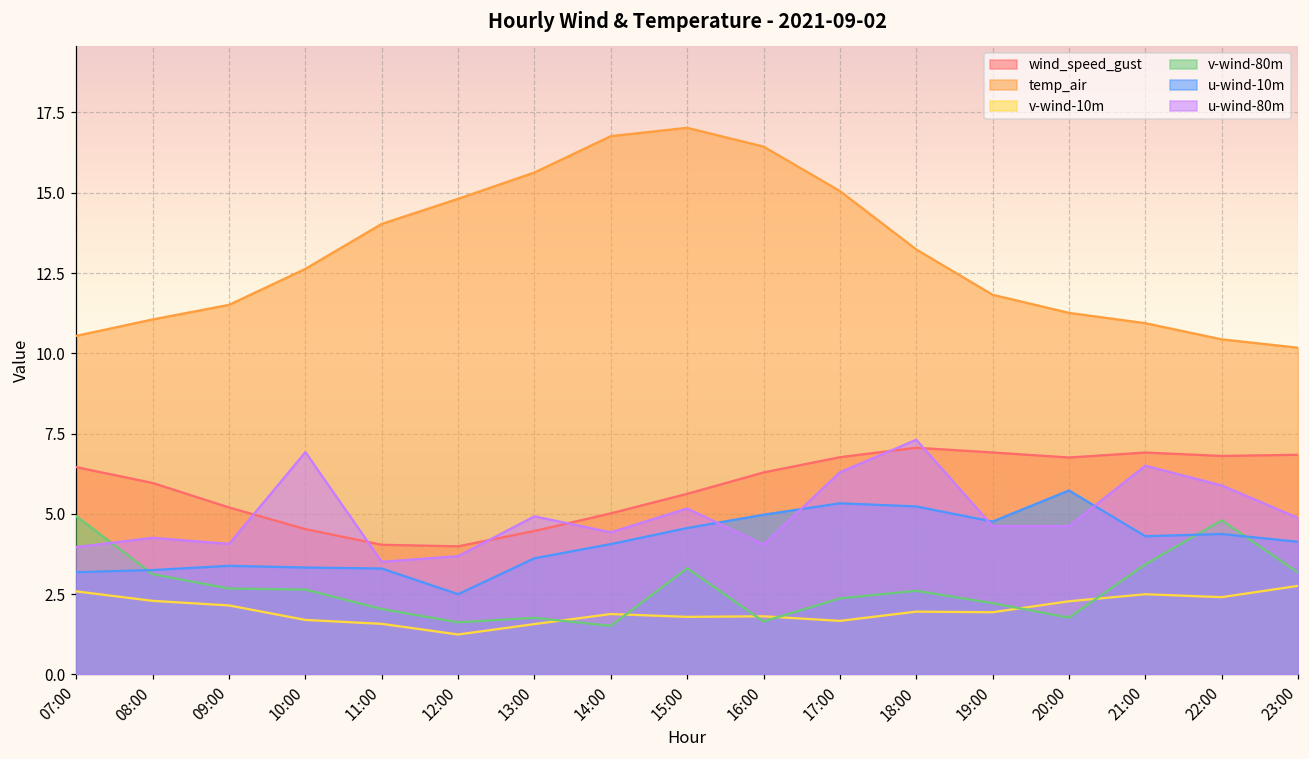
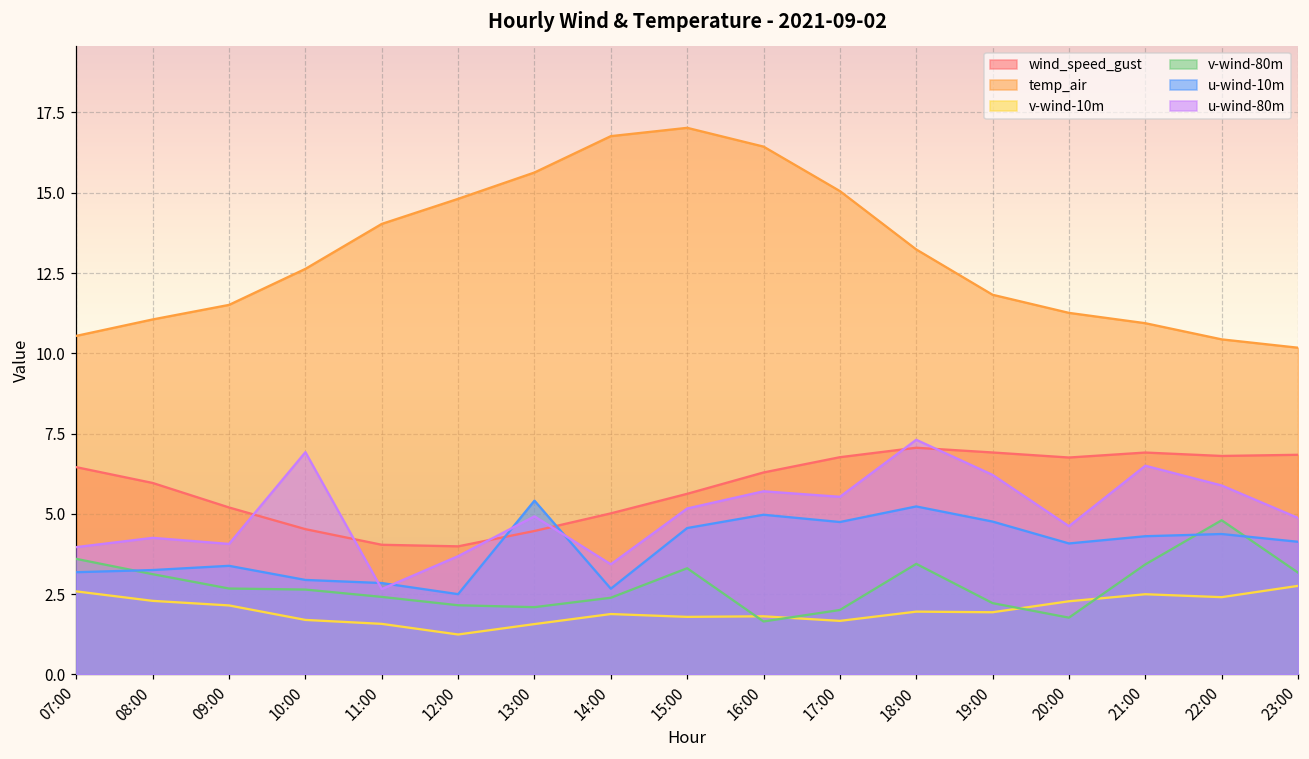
  {
    "v-wind-80m": {
-     "07:00": 4.9,
+     "07:00": 3.6,
      "08:00": 3.1,
      "09:00": 2.7,
      "10:00": 2.6,
-     "11:00": 2.0,
-     "12:00": 1.6,
-     "13:00": 1.8,
-     "14:00": 1.5,
+     "11:00": 2.4,
+     "12:00": 2.2,
+     "13:00": 2.1,
+     "14:00": 2.4,
      "15:00": 3.3,
      "16:00": 1.7,
-     "17:00": 2.4,
-     "18:00": 2.6,
+     "17:00": 2.0,
+     "18:00": 3.4,
      "19:00": 2.2,
      "20:00": 1.8,
      "21:00": 3.4,
      "22:00": 4.8,
      "23:00": 3.2
    },
    "u-wind-10m": {
      "07:00": 3.2,
      "08:00": 3.3,
      "09:00": 3.4,
-     "10:00": 3.3,
-     "11:00": 3.3,
+     "10:00": 2.9,
+     "11:00": 2.8,
      "12:00": 2.5,
-     "13:00": 3.6,
-     "14:00": 4.1,
+     "13:00": 5.4,
+     "14:00": 2.7,
      "15:00": 4.6,
      "16:00": 5.0,
-     "17:00": 5.3,
+     "17:00": 4.7,
      "18:00": 5.2,
      "19:00": 4.8,
-     "20:00": 5.7,
+     "20:00": 4.1,
      "21:00": 4.3,
      "22:00": 4.4,
      "23:00": 4.1
    },
    "u-wind-80m": {
      "07:00": 4.0,
      "08:00": 4.3,
      "09:00": 4.1,
      "10:00": 6.9,
-     "11:00": 3.5,
+     "11:00": 2.7,
      "12:00": 3.7,
      "13:00": 4.9,
-     "14:00": 4.4,
+     "14:00": 3.4,
      "15:00": 5.2,
-     "16:00": 4.0,
-     "17:00": 6.3,
+     "16:00": 5.7,
+     "17:00": 5.5,
      "18:00": 7.3,
-     "19:00": 4.6,
+     "19:00": 6.2,
      "20:00": 4.6,
      "21:00": 6.5,
      "22:00": 5.9,
      "23:00": 4.9
    }
  }
